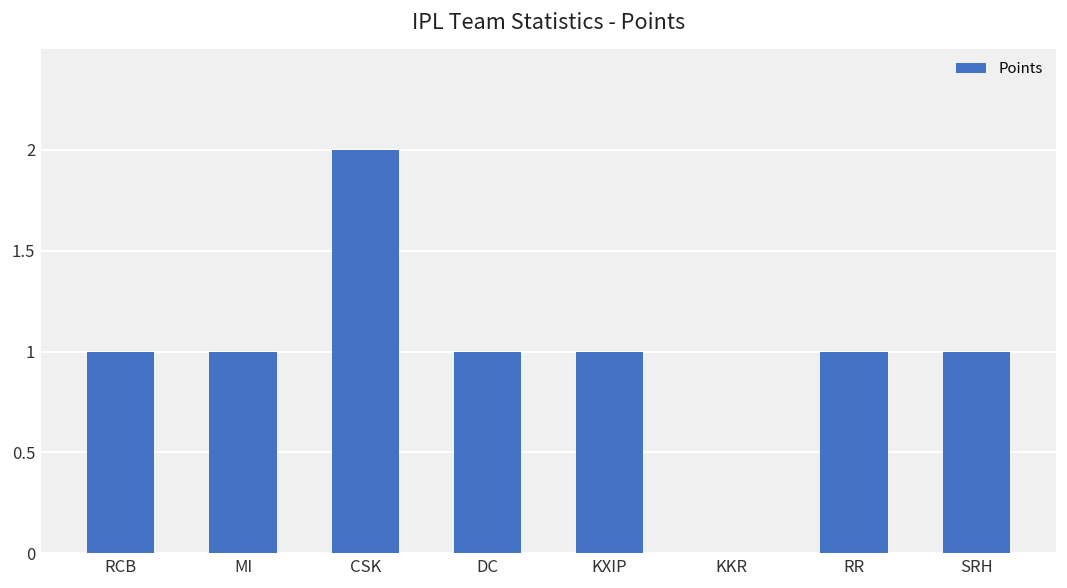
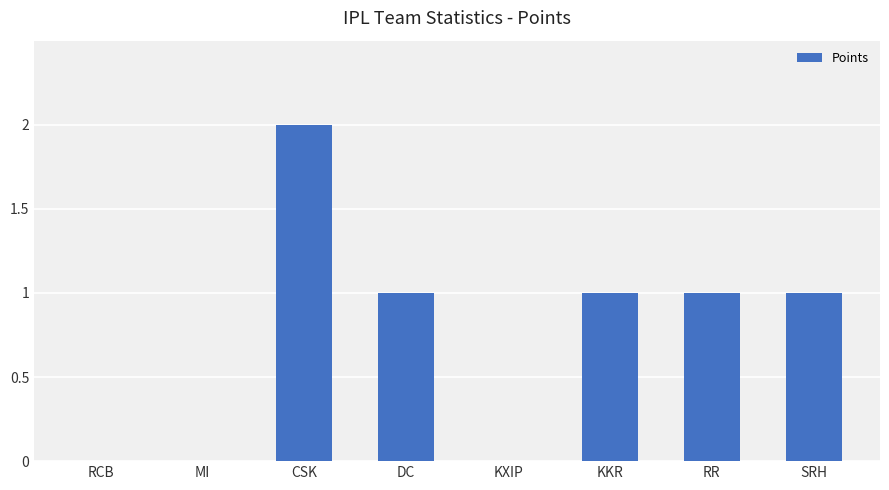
  {
-   "RCB": 1,
-   "MI": 1,
+   "RCB": 0,
+   "MI": 0,
    "CSK": 2,
    "DC": 1,
-   "KXIP": 1,
-   "KKR": 0,
+   "KXIP": 0,
+   "KKR": 1,
    "RR": 1,
    "SRH": 1
  }
